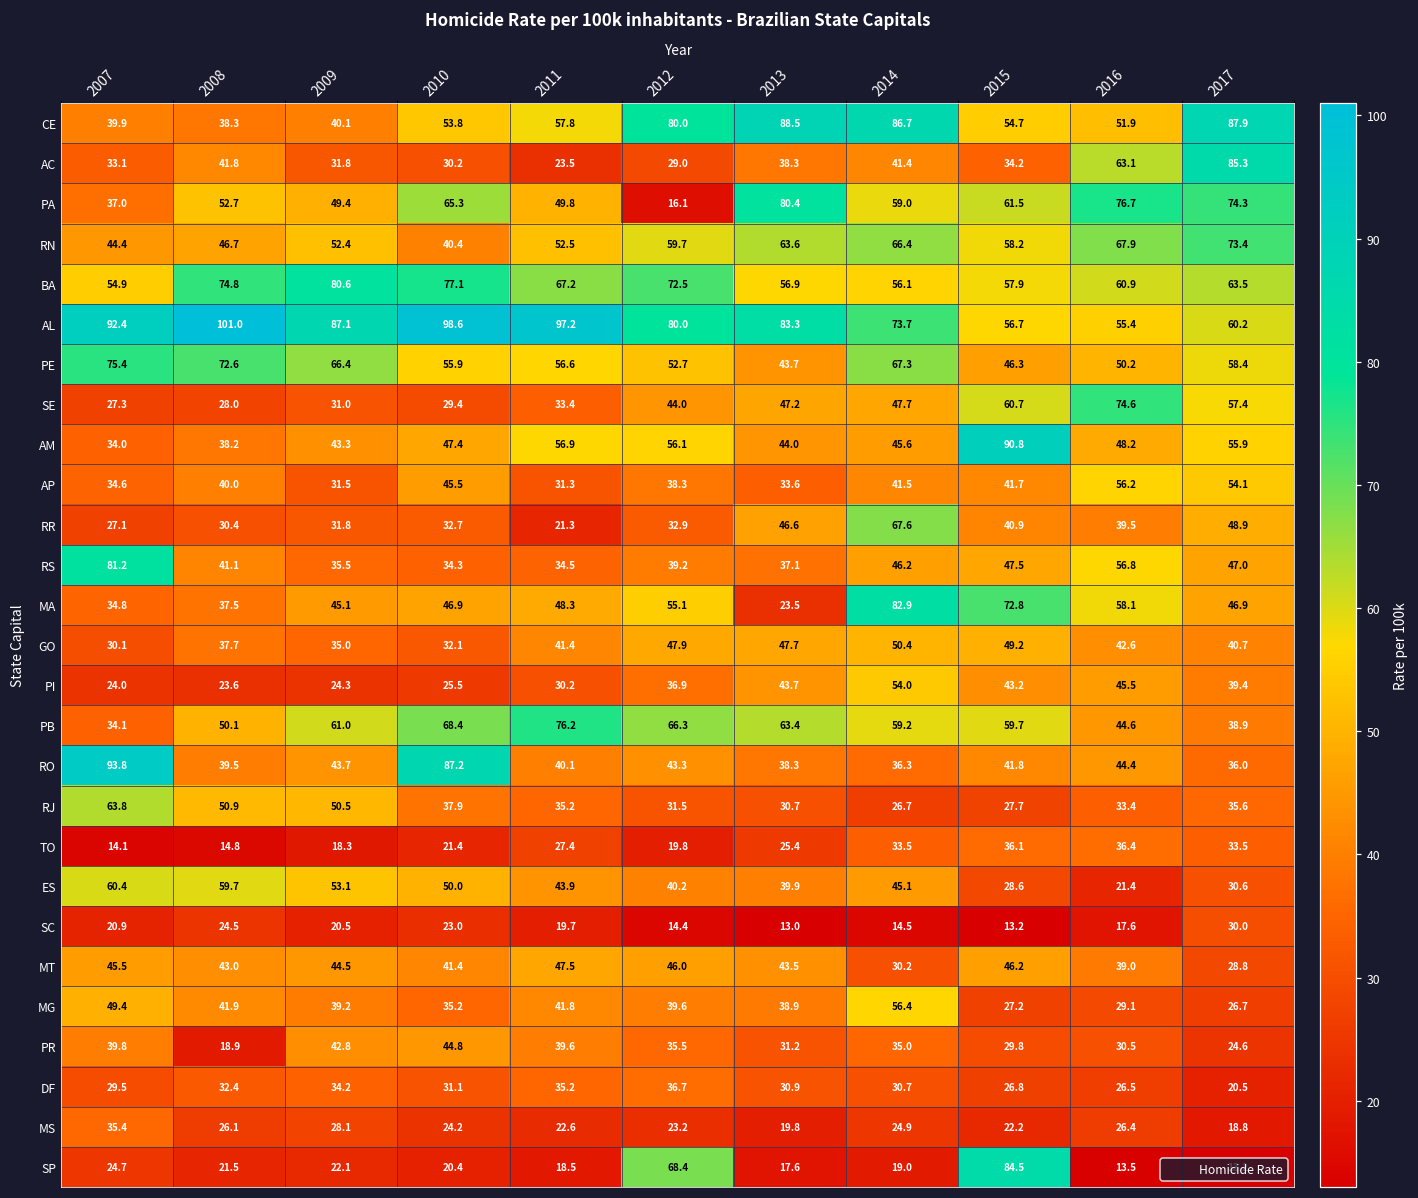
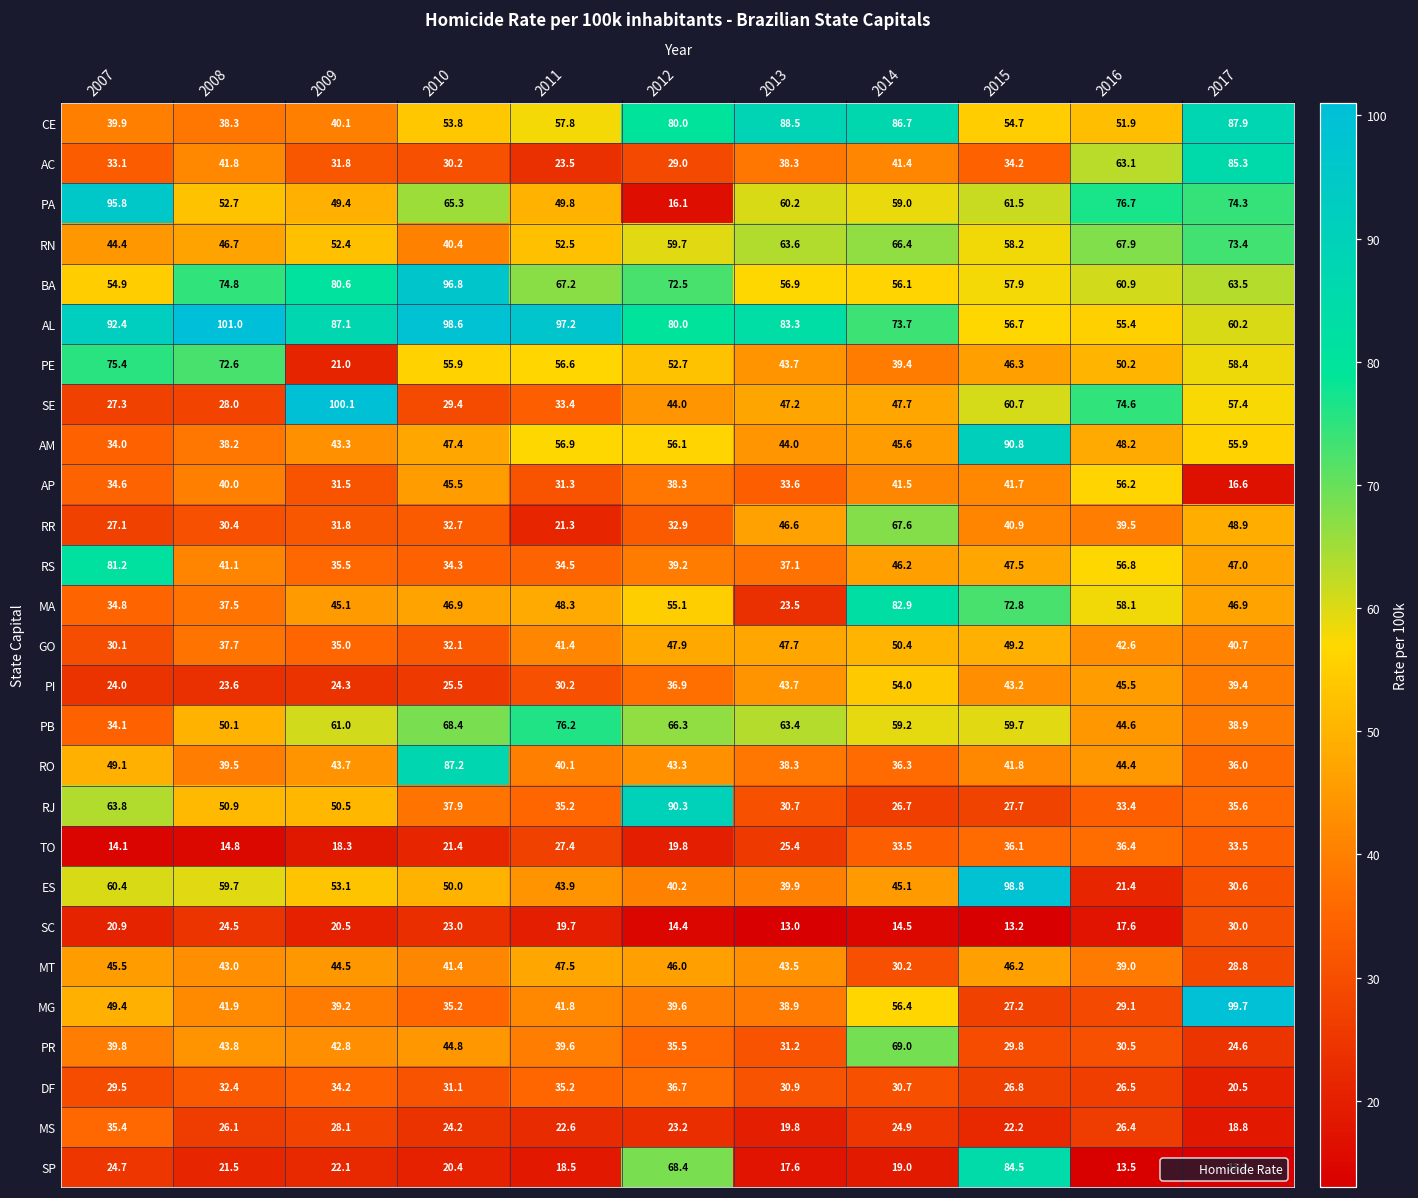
  {
    "PA": {
-     "2007": 37.0,
+     "2007": 95.8,
      "2008": 52.7,
      "2009": 49.4,
      "2010": 65.3,
      "2011": 49.8,
      "2012": 16.1,
-     "2013": 80.4,
+     "2013": 60.2,
      "2014": 59.0,
      "2015": 61.5,
      "2016": 76.7,
      "2017": 74.3
    },
    "BA": {
      "2007": 54.9,
      "2008": 74.8,
      "2009": 80.6,
-     "2010": 77.1,
+     "2010": 96.8,
      "2011": 67.2,
      "2012": 72.5,
      "2013": 56.9,
      "2014": 56.1,
      "2015": 57.9,
      "2016": 60.9,
      "2017": 63.5
    },
    "PE": {
      "2007": 75.4,
      "2008": 72.6,
-     "2009": 66.4,
+     "2009": 21.0,
      "2010": 55.9,
      "2011": 56.6,
      "2012": 52.7,
      "2013": 43.7,
-     "2014": 67.3,
+     "2014": 39.4,
      "2015": 46.3,
      "2016": 50.2,
      "2017": 58.4
    },
    "SE": {
      "2007": 27.3,
      "2008": 28.0,
-     "2009": 31.0,
+     "2009": 100.1,
      "2010": 29.4,
      "2011": 33.4,
      "2012": 44.0,
      "2013": 47.2,
      "2014": 47.7,
      "2015": 60.7,
      "2016": 74.6,
      "2017": 57.4
    },
    "AP": {
      "2007": 34.6,
      "2008": 40.0,
      "2009": 31.5,
      "2010": 45.5,
      "2011": 31.3,
      "2012": 38.3,
      "2013": 33.6,
      "2014": 41.5,
      "2015": 41.7,
      "2016": 56.2,
-     "2017": 54.1
+     "2017": 16.6
    },
    "RO": {
-     "2007": 93.8,
+     "2007": 49.1,
      "2008": 39.5,
      "2009": 43.7,
      "2010": 87.2,
      "2011": 40.1,
      "2012": 43.3,
      "2013": 38.3,
      "2014": 36.3,
      "2015": 41.8,
      "2016": 44.4,
      "2017": 36.0
    },
    "RJ": {
      "2007": 63.8,
      "2008": 50.9,
      "2009": 50.5,
      "2010": 37.9,
      "2011": 35.2,
-     "2012": 31.5,
+     "2012": 90.3,
      "2013": 30.7,
      "2014": 26.7,
      "2015": 27.7,
      "2016": 33.4,
      "2017": 35.6
    },
    "ES": {
      "2007": 60.4,
      "2008": 59.7,
      "2009": 53.1,
      "2010": 50.0,
      "2011": 43.9,
      "2012": 40.2,
      "2013": 39.9,
      "2014": 45.1,
-     "2015": 28.6,
+     "2015": 98.8,
      "2016": 21.4,
      "2017": 30.6
    },
    "MG": {
      "2007": 49.4,
      "2008": 41.9,
      "2009": 39.2,
      "2010": 35.2,
      "2011": 41.8,
      "2012": 39.6,
      "2013": 38.9,
      "2014": 56.4,
      "2015": 27.2,
      "2016": 29.1,
-     "2017": 26.7
+     "2017": 99.7
    },
    "PR": {
      "2007": 39.8,
-     "2008": 18.9,
+     "2008": 43.8,
      "2009": 42.8,
      "2010": 44.8,
      "2011": 39.6,
      "2012": 35.5,
      "2013": 31.2,
-     "2014": 35.0,
+     "2014": 69.0,
      "2015": 29.8,
      "2016": 30.5,
      "2017": 24.6
    }
  }
